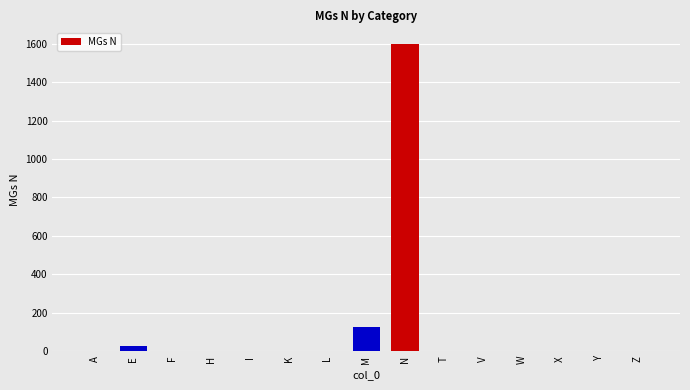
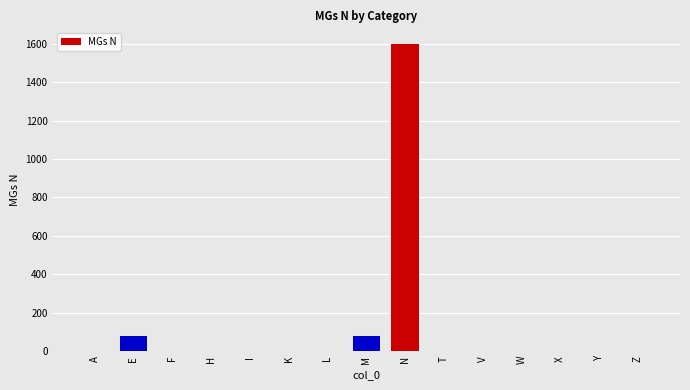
  {
    "A": 0,
-   "E": 30,
+   "E": 80,
    "F": 0,
    "H": 0,
    "K": 0,
    "L": 0,
-   "M": 120,
+   "M": 80,
    "N": 1600,
    "T": 0,
    "V": 0,
    "W": 0,
    "X": 0,
    "Y": 0,
    "Z": 0
  }
